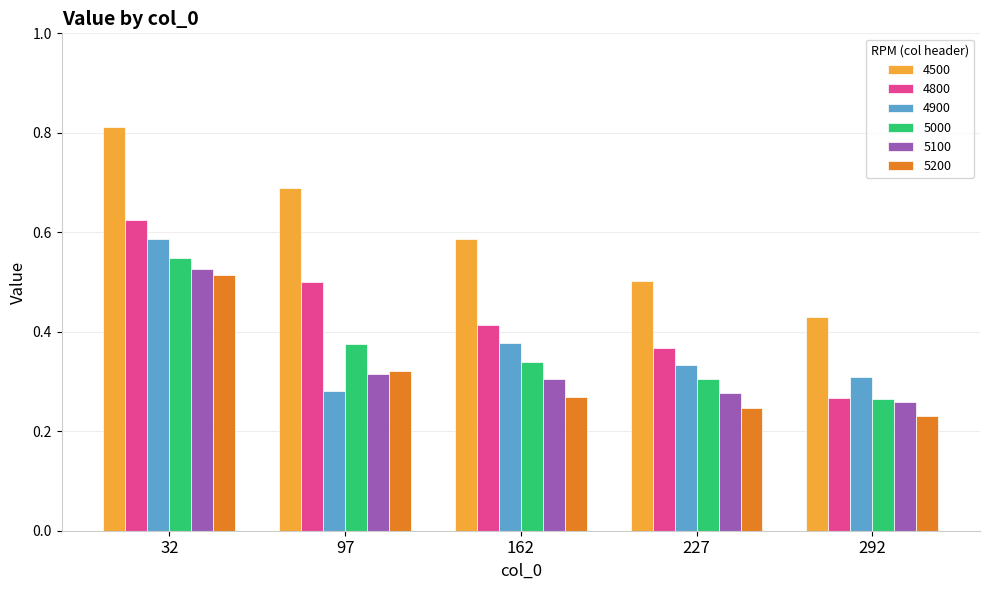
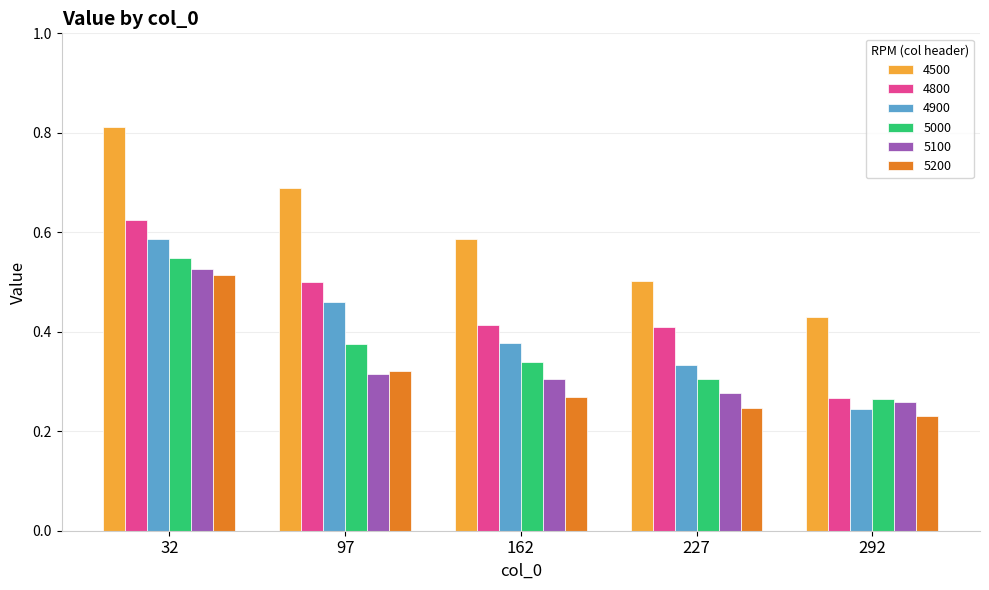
  {
    "4800": {
      "32": 0.63,
      "97": 0.50,
      "162": 0.41,
-     "227": 0.37,
+     "227": 0.41,
      "292": 0.27
    },
    "4900": {
      "32": 0.59,
-     "97": 0.28,
+     "97": 0.46,
      "162": 0.38,
      "227": 0.33,
-     "292": 0.31
+     "292": 0.25
    },
    "5000": {
      "32": 0.55,
      "97": 0.37,
      "162": 0.34,
      "227": 0.31,
      "292": 0.26
    },
    "5100": {
      "32": 0.53,
      "97": 0.32,
      "162": 0.30,
      "227": 0.28,
      "292": 0.26
    }
  }
